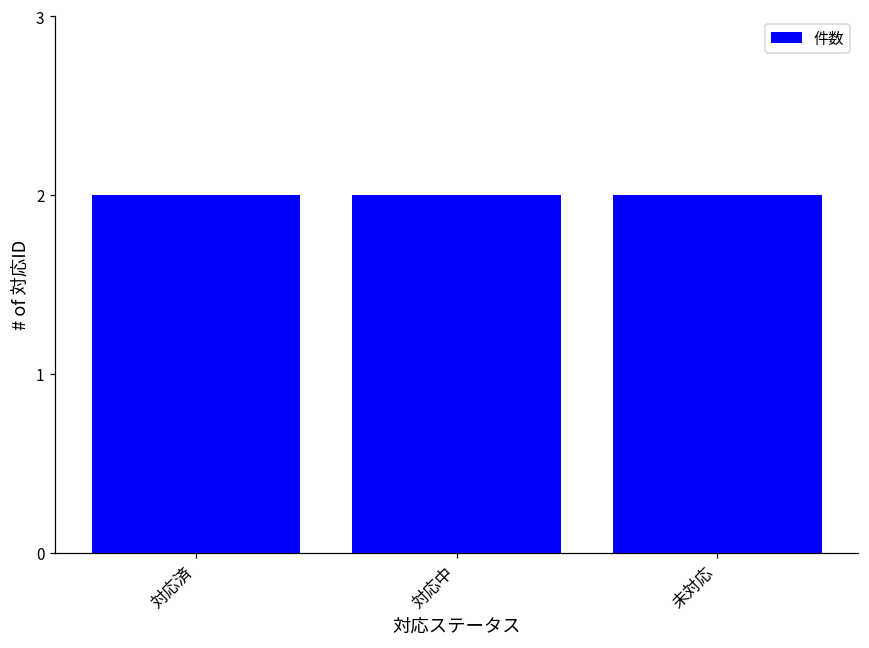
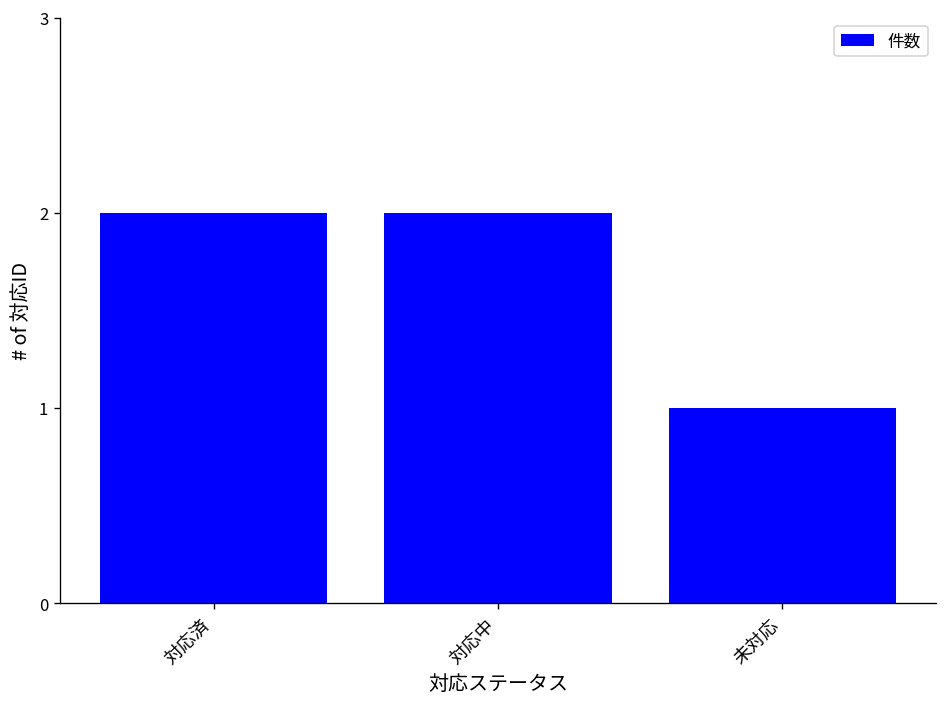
  {
    "対応済": 2,
    "対応中": 2,
-   "未対応": 2
+   "未対応": 1
  }
